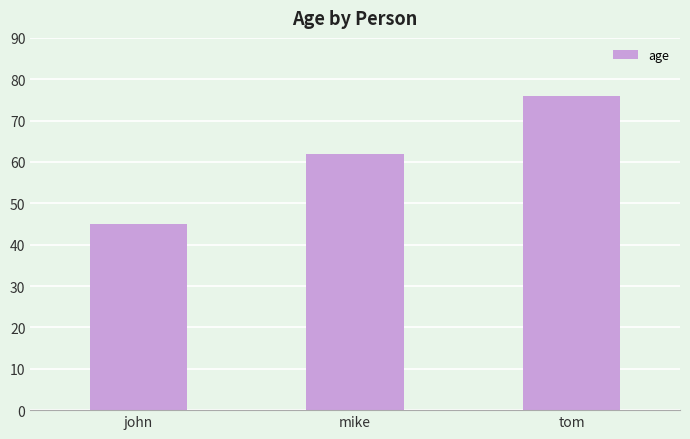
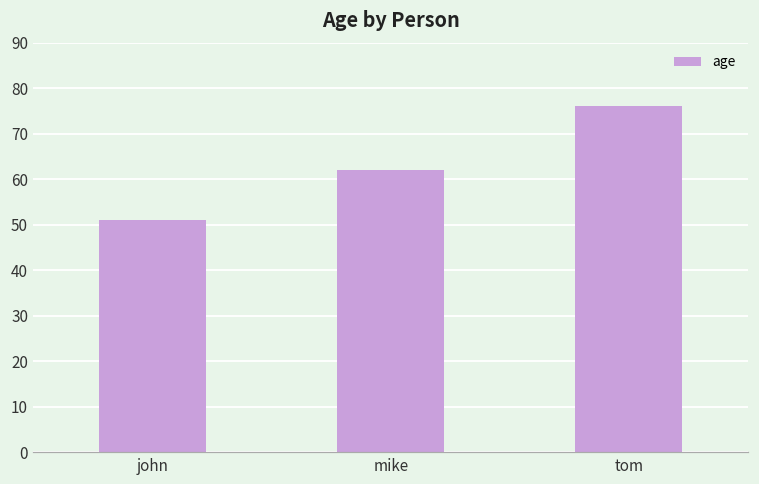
  {
-   "john": 45,
+   "john": 51,
    "mike": 62,
    "tom": 76
  }
